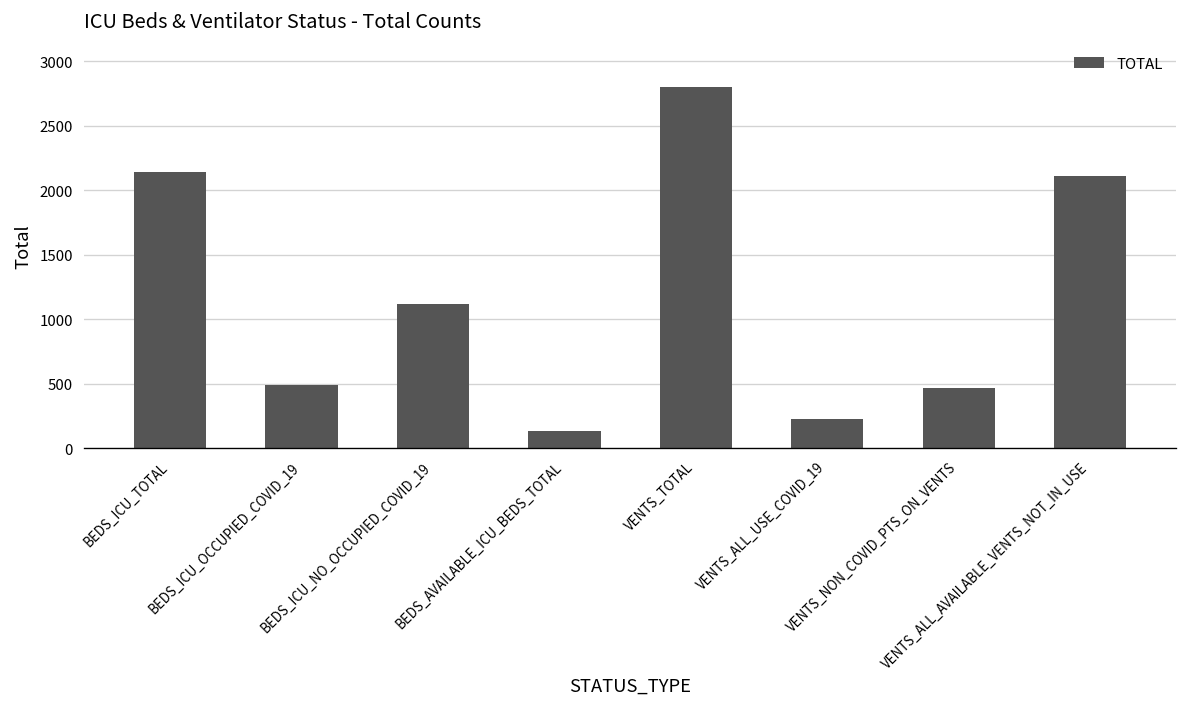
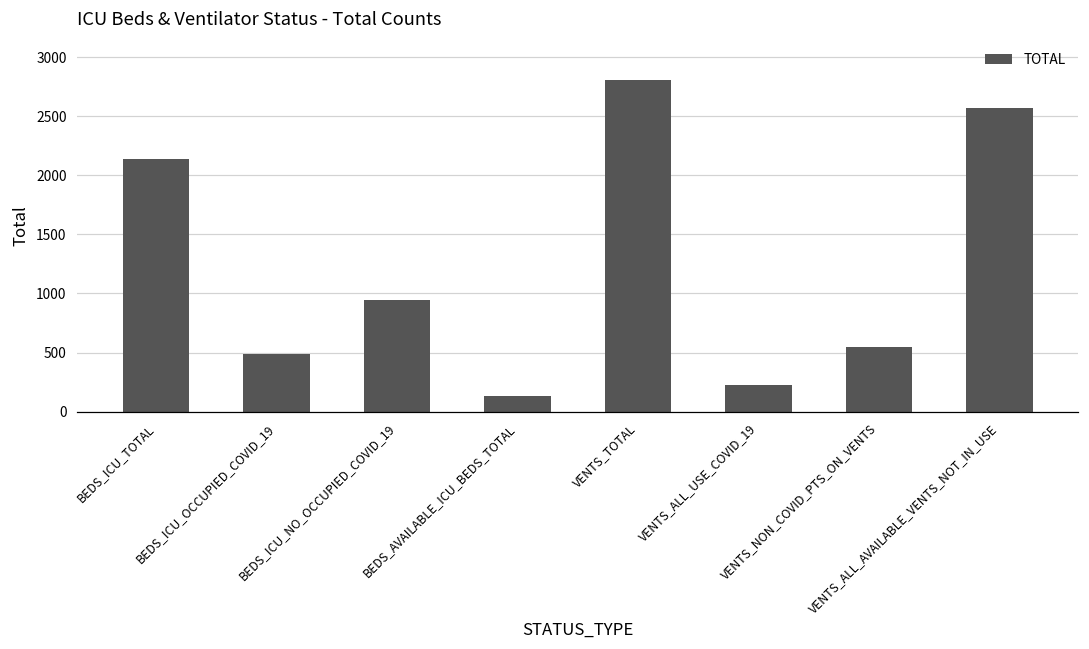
  {
    "BEDS_ICU_TOTAL": 2140,
    "BEDS_ICU_OCCUPIED_COVID_19": 490,
-   "BEDS_ICU_NO_OCCUPIED_COVID_19": 1120,
+   "BEDS_ICU_NO_OCCUPIED_COVID_19": 950,
    "BEDS_AVAILABLE_ICU_BEDS_TOTAL": 140,
    "VENTS_TOTAL": 2800,
    "VENTS_ALL_USE_COVID_19": 230,
-   "VENTS_NON_COVID_PTS_ON_VENTS": 470,
-   "VENTS_ALL_AVAILABLE_VENTS_NOT_IN_USE": 2110
+   "VENTS_NON_COVID_PTS_ON_VENTS": 550,
+   "VENTS_ALL_AVAILABLE_VENTS_NOT_IN_USE": 2570
  }
